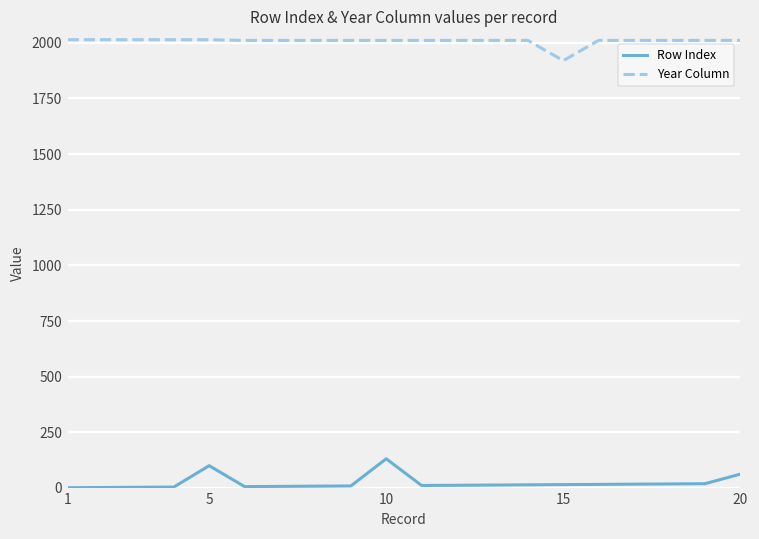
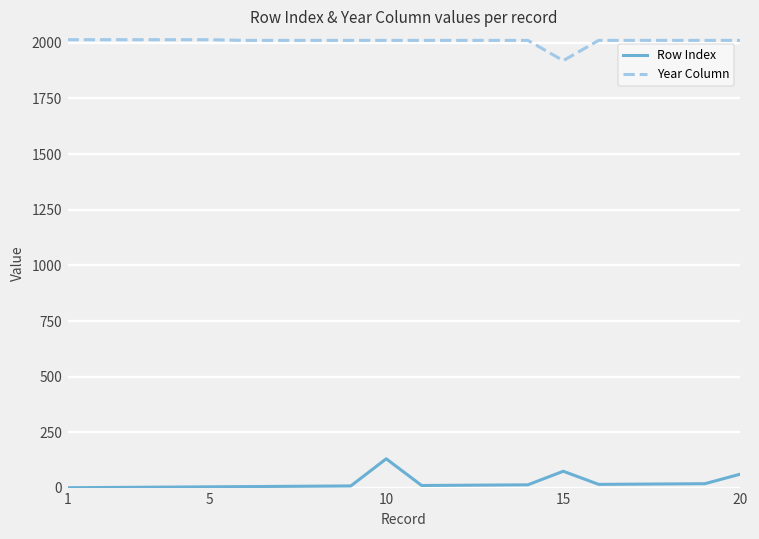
  {
    "Row Index": {
      "1": 0,
-     "5": 100,
+     "5": 10,
      "10": 130,
-     "15": 20,
+     "15": 80,
      "20": 60
    },
    "Year Column": {
      "1": 2010,
      "5": 2010,
      "10": 2010,
      "15": 1920,
      "20": 2010
    }
  }
